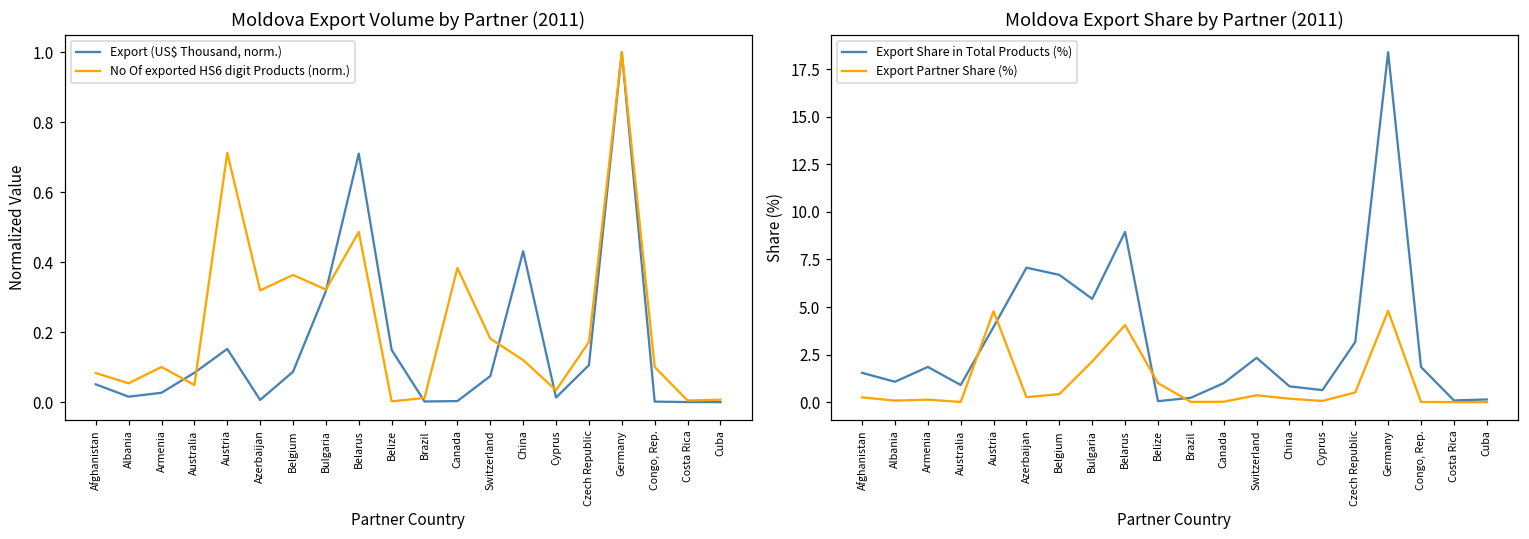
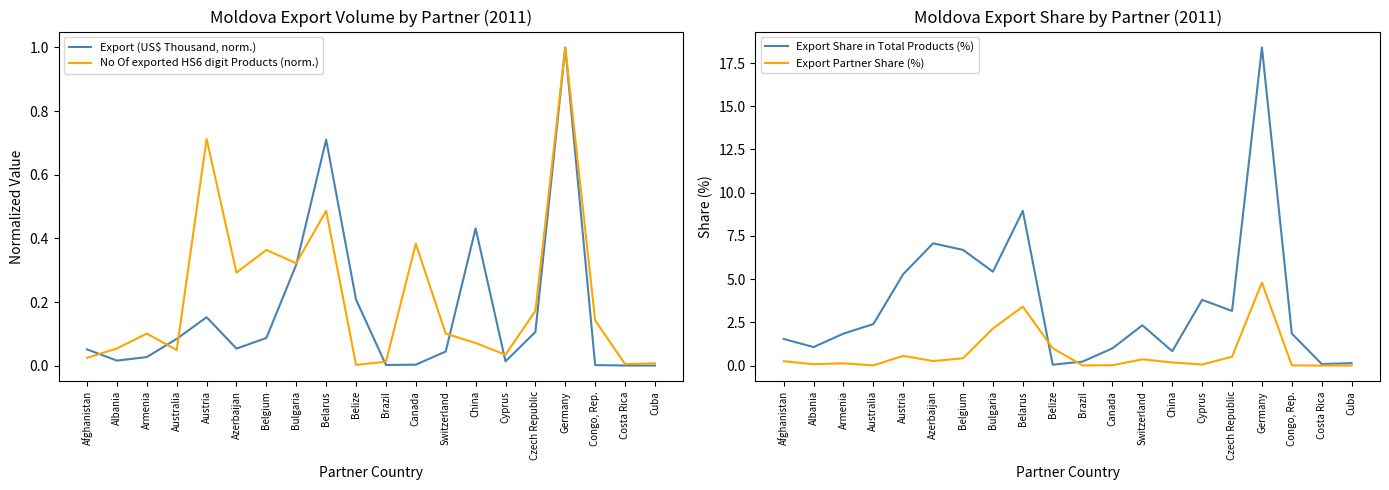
  {
    "Moldova Export Volume by Partner (2011)": {
      "Export (US$ Thousand, norm.)": {
        "Afghanistan": 0.05,
        "Albania": 0.02,
        "Armenia": 0.03,
        "Australia": 0.08,
        "Austria": 0.15,
-       "Azerbaijan": 0.01,
+       "Azerbaijan": 0.05,
        "Belgium": 0.09,
        "Belarus": 0.71,
-       "Belize": 0.15,
+       "Belize": 0.21,
        "Brazil": 0.00,
        "Canada": 0.00,
-       "Switzerland": 0.07,
+       "Switzerland": 0.04,
        "China": 0.43,
        "Cyprus": 0.01,
        "Czech Republic": 0.11,
        "Congo, Rep.": 0.00
      },
      "No Of exported HS6 digit Products (norm.)": {
-       "Afghanistan": 0.08,
+       "Afghanistan": 0.02,
        "Albania": 0.05,
        "Armenia": 0.10,
        "Australia": 0.05,
        "Austria": 0.71,
-       "Azerbaijan": 0.32,
+       "Azerbaijan": 0.29,
        "Belgium": 0.36,
        "Belarus": 0.49,
        "Belize": 0.00,
        "Brazil": 0.01,
        "Canada": 0.38,
-       "Switzerland": 0.18,
-       "China": 0.12,
+       "Switzerland": 0.10,
+       "China": 0.07,
        "Cyprus": 0.03,
        "Czech Republic": 0.17,
-       "Congo, Rep.": 0.10
+       "Congo, Rep.": 0.14
      }
    },
    "Moldova Export Share by Partner (2011)": {
      "Export Share in Total Products (%)": {
        "Afghanistan": 1.5,
        "Albania": 1.1,
        "Armenia": 1.9,
-       "Australia": 0.9,
-       "Austria": 4.0,
+       "Australia": 2.4,
+       "Austria": 5.3,
        "Azerbaijan": 7.1,
        "Belgium": 6.7,
        "Bulgaria": 5.4,
        "Belarus": 9.0,
        "Belize": 0.1,
        "Brazil": 0.2,
        "Canada": 1.0,
        "Switzerland": 2.3,
        "China": 0.8,
-       "Cyprus": 0.6,
+       "Cyprus": 3.8,
        "Czech Republic": 3.2,
        "Germany": 18.4,
        "Congo, Rep.": 1.9
      },
      "Export Partner Share (%)": {
        "Afghanistan": 0.3,
        "Albania": 0.1,
        "Armenia": 0.1,
        "Australia": 0.0,
-       "Austria": 4.8,
+       "Austria": 0.6,
        "Azerbaijan": 0.3,
        "Belgium": 0.4,
        "Bulgaria": 2.1,
-       "Belarus": 4.1,
+       "Belarus": 3.4,
        "Belize": 1.0,
        "Brazil": 0.0,
        "Canada": 0.0,
        "Switzerland": 0.4,
        "China": 0.2,
        "Cyprus": 0.1,
        "Czech Republic": 0.5,
        "Germany": 4.8,
        "Congo, Rep.": 0.0
      }
    }
  }
